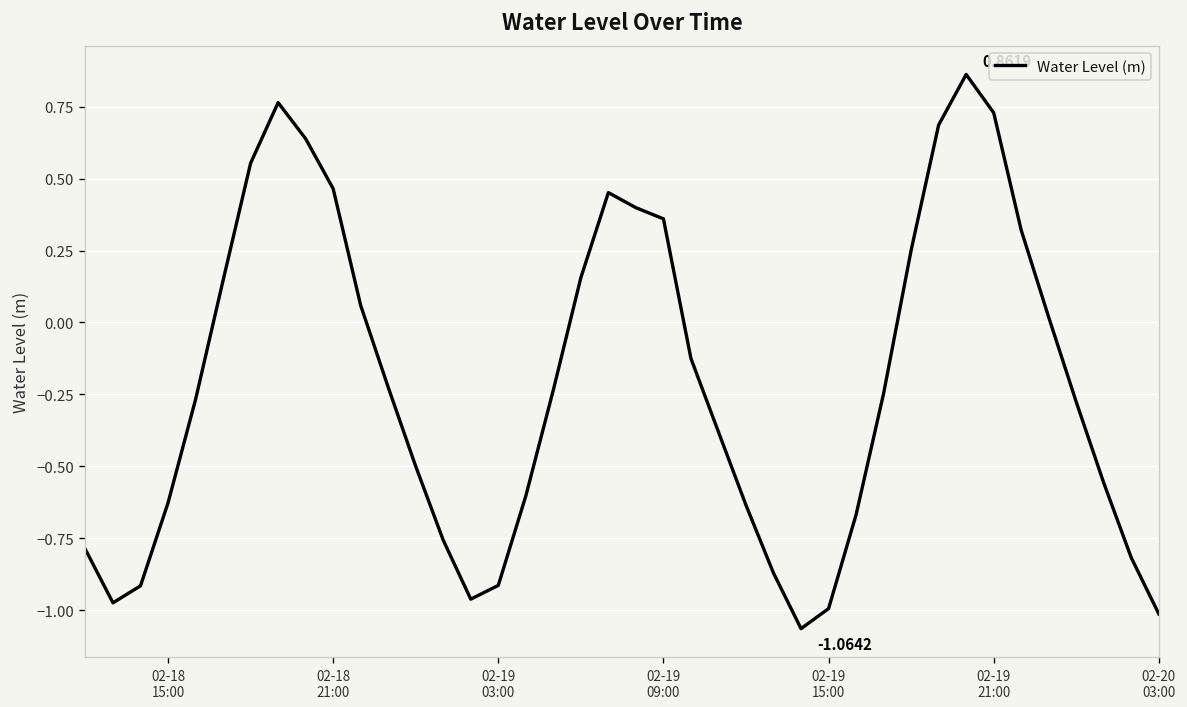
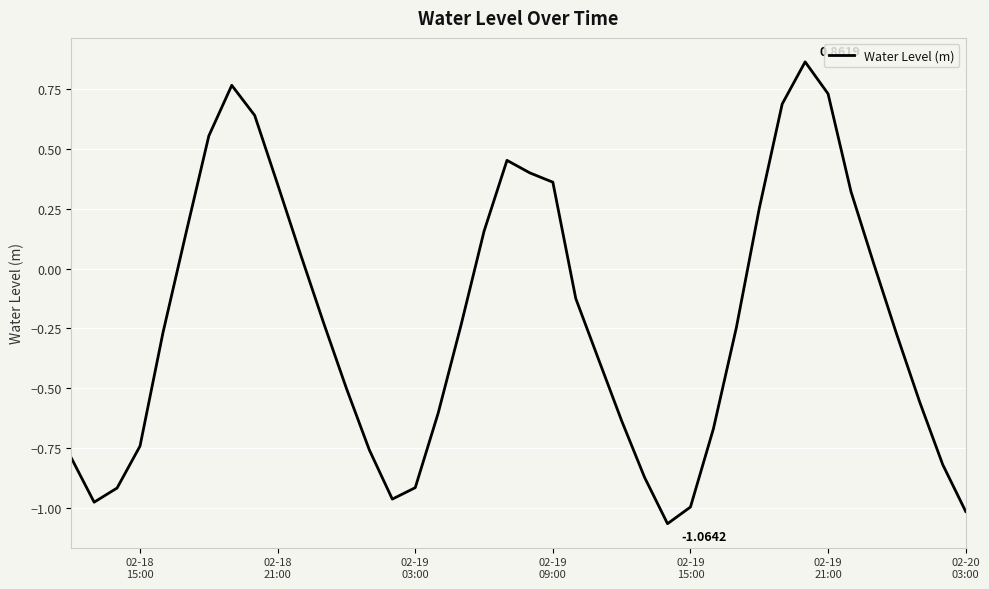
  {
-   "02-18 15:00": -0.63,
-   "02-18 21:00": 0.46,
+   "02-18 15:00": -0.74,
+   "02-18 21:00": 0.35,
    "02-19 03:00": -0.91,
    "02-19 09:00": 0.36,
    "02-19 15:00": -0.99,
    "02-19 21:00": 0.73,
    "02-20 03:00": -1.01
  }
